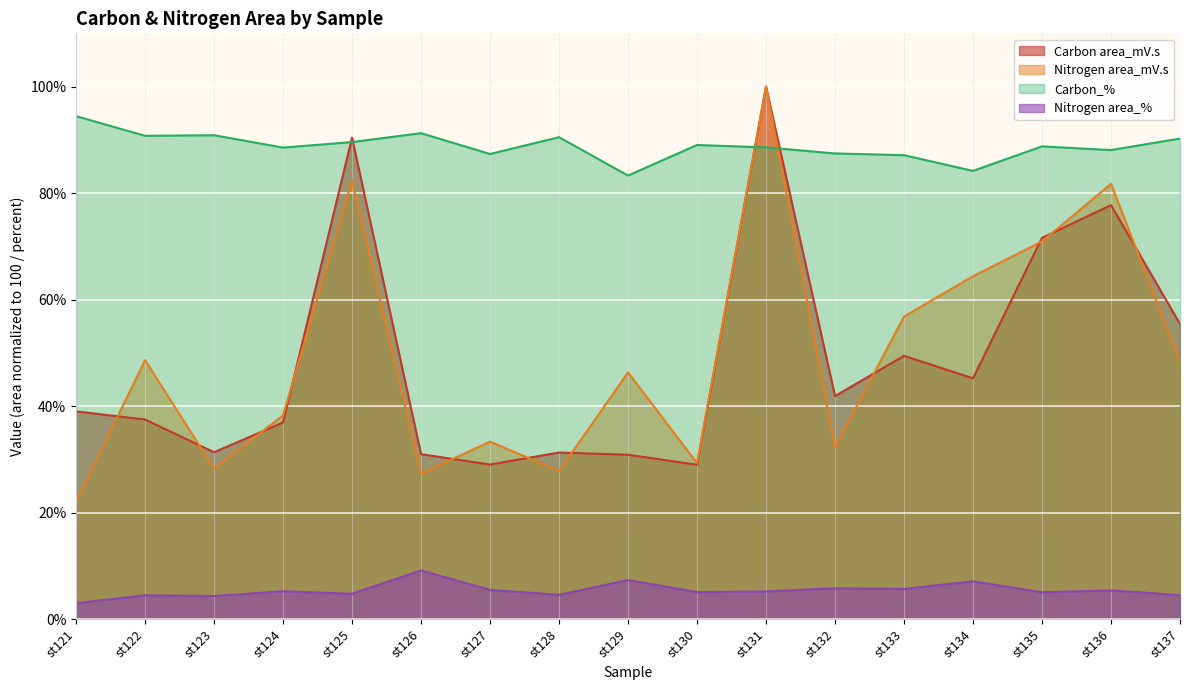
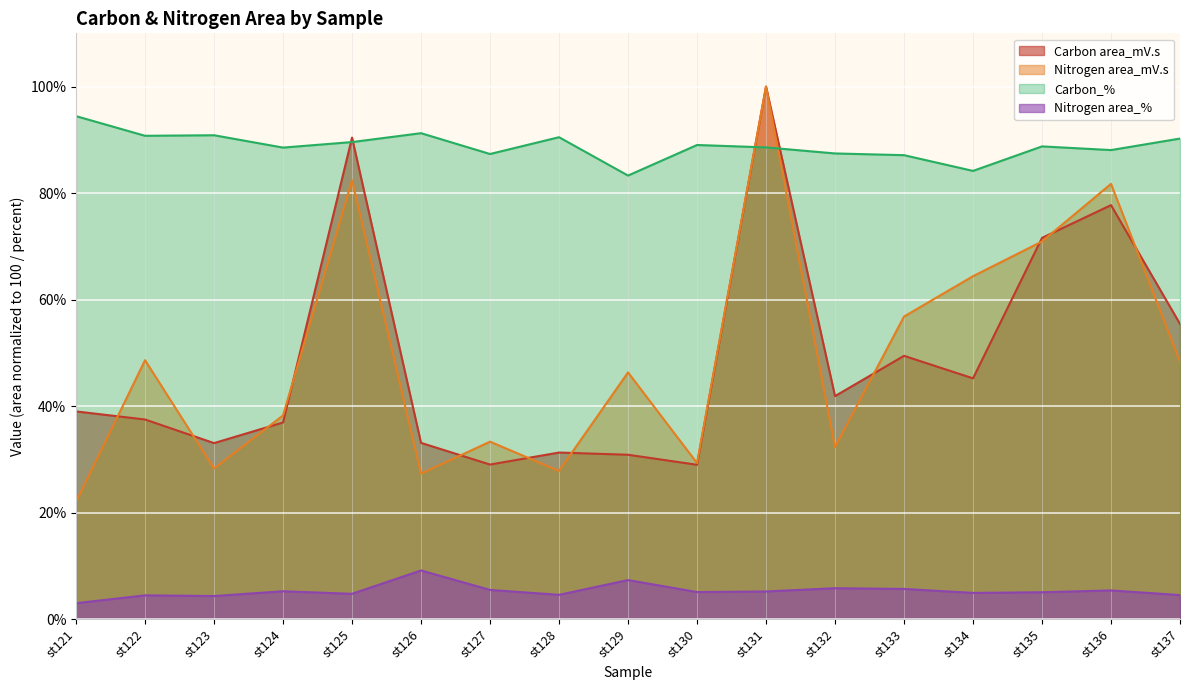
  {
    "Carbon area_mV.s": {
      "st121": "39%",
      "st122": "37%",
-     "st123": "31%",
+     "st123": "33%",
      "st124": "37%",
      "st125": "90%",
-     "st126": "31%",
+     "st126": "33%",
      "st127": "29%",
      "st128": "31%",
      "st129": "31%",
      "st132": "42%",
      "st133": "49%",
      "st134": "45%",
      "st135": "72%",
      "st136": "78%",
      "st137": "55%"
    },
    "Nitrogen area_mV.s": {
      "st121": "22%",
      "st122": "49%",
      "st123": "28%",
      "st124": "38%",
      "st125": "82%",
      "st126": "27%",
      "st127": "33%",
      "st128": "28%",
      "st129": "46%",
      "st132": "32%",
      "st133": "57%",
      "st134": "64%",
      "st135": "71%",
      "st136": "82%",
      "st137": "48%"
    },
    "Carbon_%": {
      "st121": "94%",
      "st122": "91%",
      "st123": "91%",
      "st124": "89%",
      "st125": "90%",
      "st126": "91%",
      "st127": "87%",
      "st128": "90%",
      "st129": "83%",
      "st130": "89%",
      "st131": "89%",
      "st132": "87%",
      "st133": "87%",
      "st134": "84%",
      "st135": "89%",
      "st136": "88%",
      "st137": "90%"
    },
    "Nitrogen area_%": {
      "st121": "3%",
      "st122": "4%",
      "st123": "4%",
      "st124": "5%",
      "st125": "5%",
      "st126": "9%",
      "st127": "5%",
      "st128": "5%",
      "st129": "7%",
      "st130": "5%",
      "st131": "5%",
      "st132": "6%",
      "st133": "6%",
-     "st134": "7%",
+     "st134": "5%",
      "st135": "5%",
      "st136": "5%",
      "st137": "5%"
    }
  }
